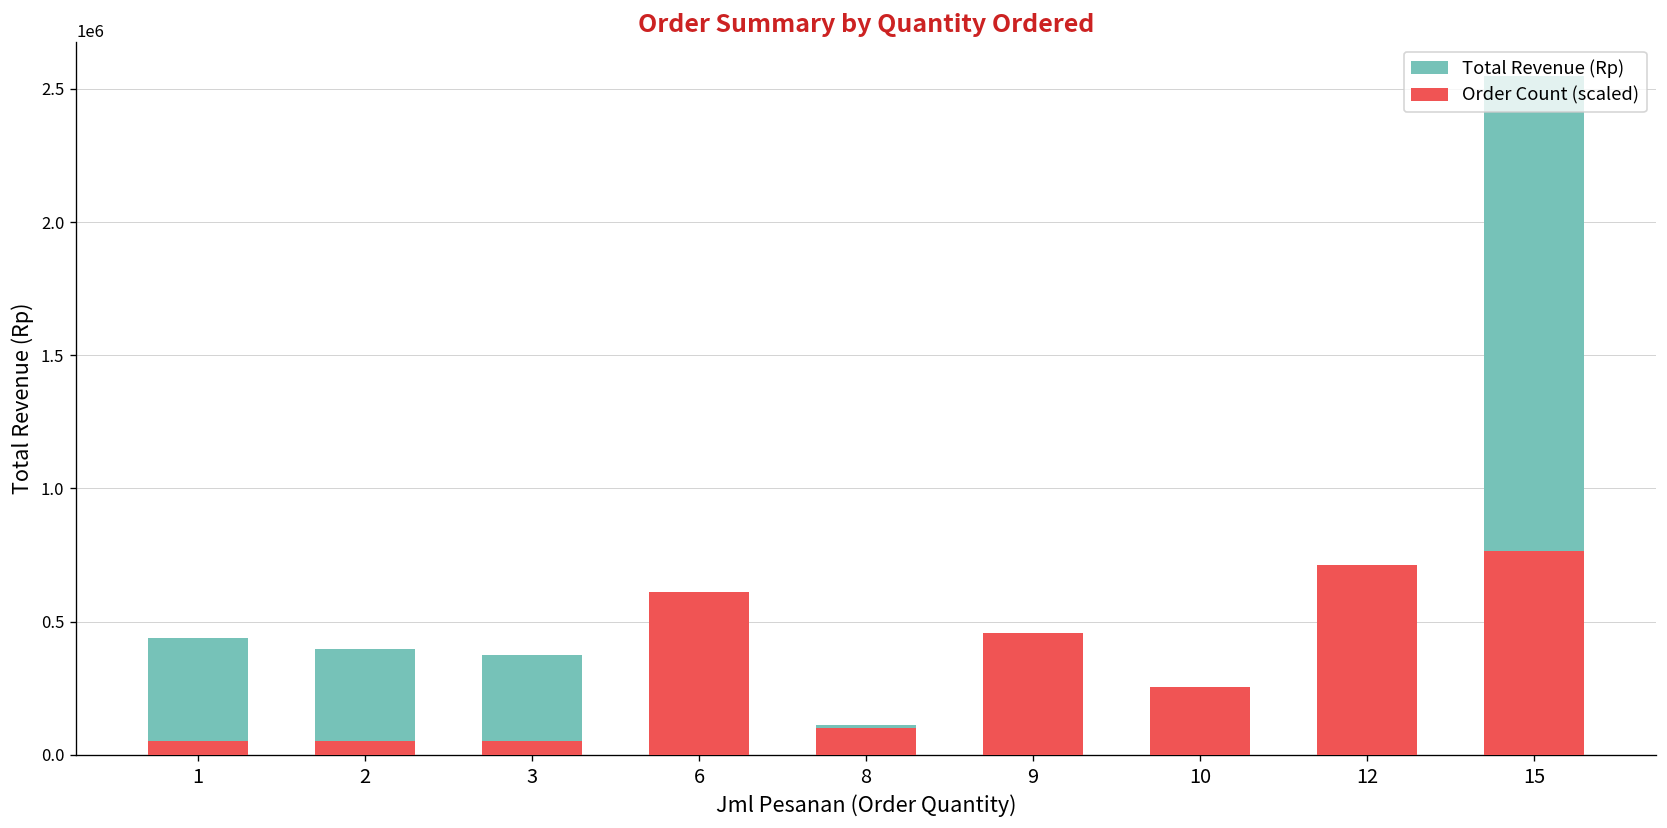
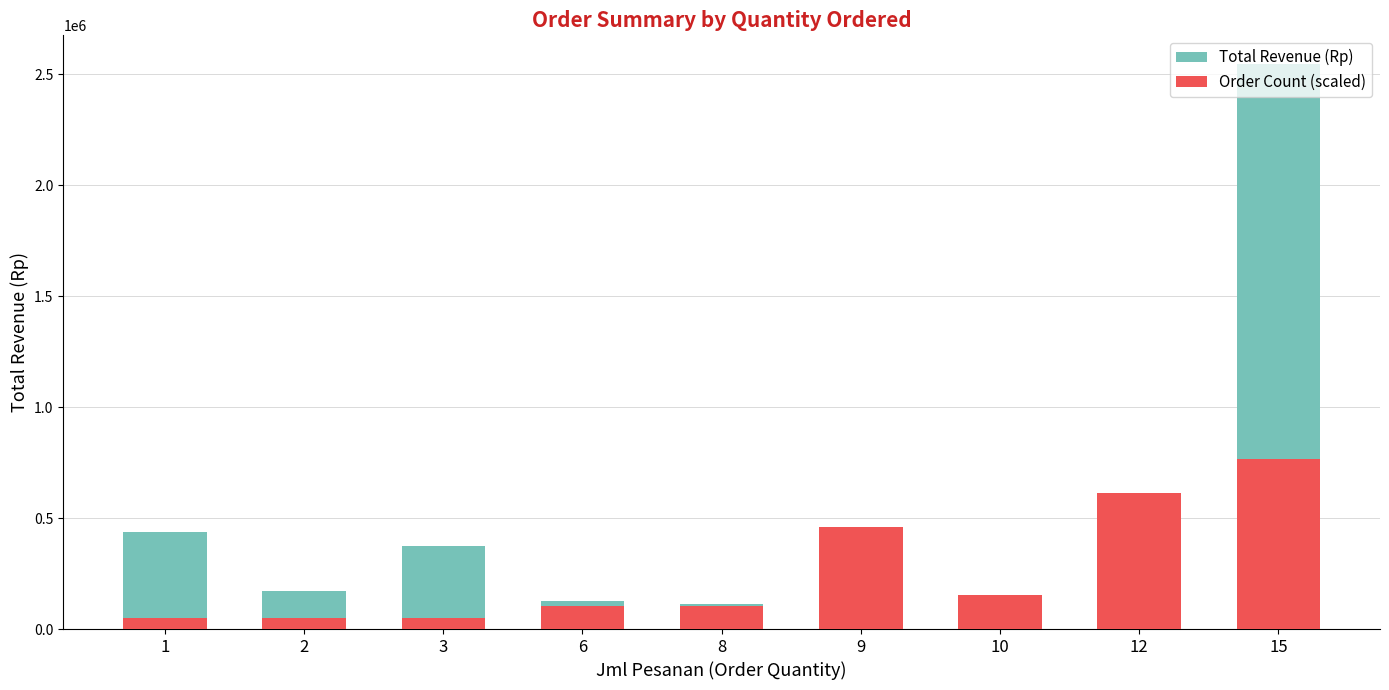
  {
    "Total Revenue (Rp)": {
      "1": 440000,
-     "2": 400000,
+     "2": 170000,
      "3": 370000,
      "8": 110000
    },
    "Order Count (scaled)": {
-     "6": 610000,
+     "6": 100000,
      "9": 460000,
-     "10": 250000,
-     "12": 710000
+     "10": 150000,
+     "12": 610000
    }
  }
